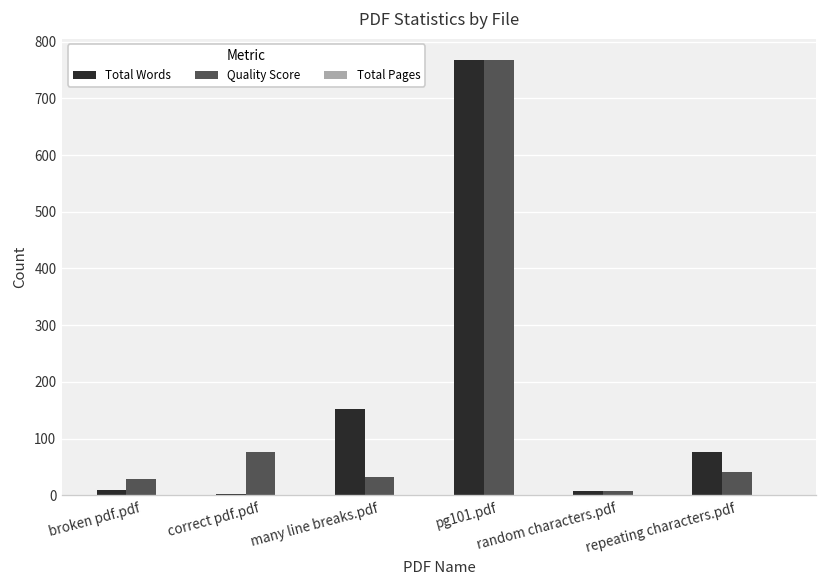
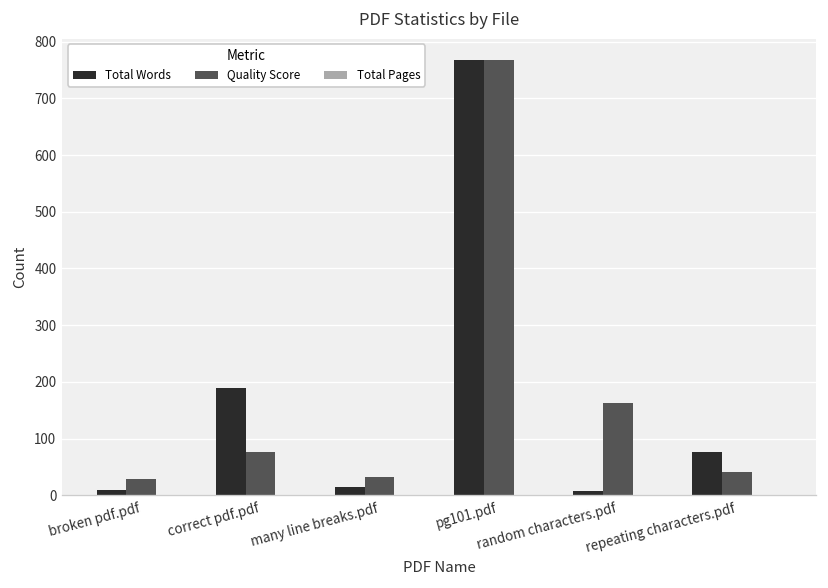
  {
    "Total Words": {
      "broken pdf.pdf": 10,
-     "correct pdf.pdf": 0,
-     "many line breaks.pdf": 150,
+     "correct pdf.pdf": 190,
+     "many line breaks.pdf": 20,
      "pg101.pdf": 770,
      "random characters.pdf": 10,
      "repeating characters.pdf": 80
    },
    "Quality Score": {
      "broken pdf.pdf": 30,
      "correct pdf.pdf": 80,
      "many line breaks.pdf": 30,
      "pg101.pdf": 770,
-     "random characters.pdf": 10,
+     "random characters.pdf": 160,
      "repeating characters.pdf": 40
    }
  }
